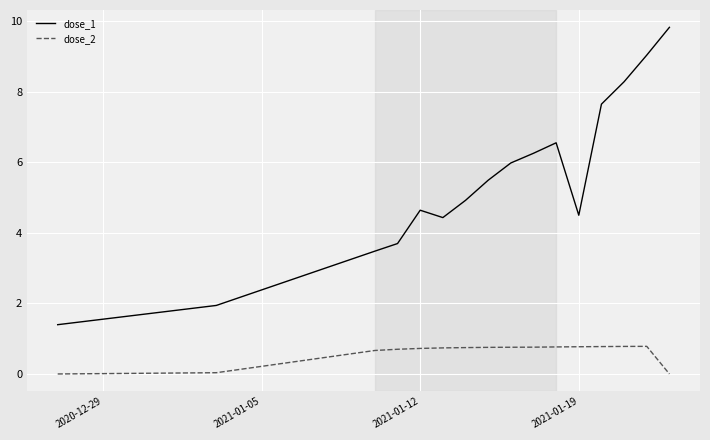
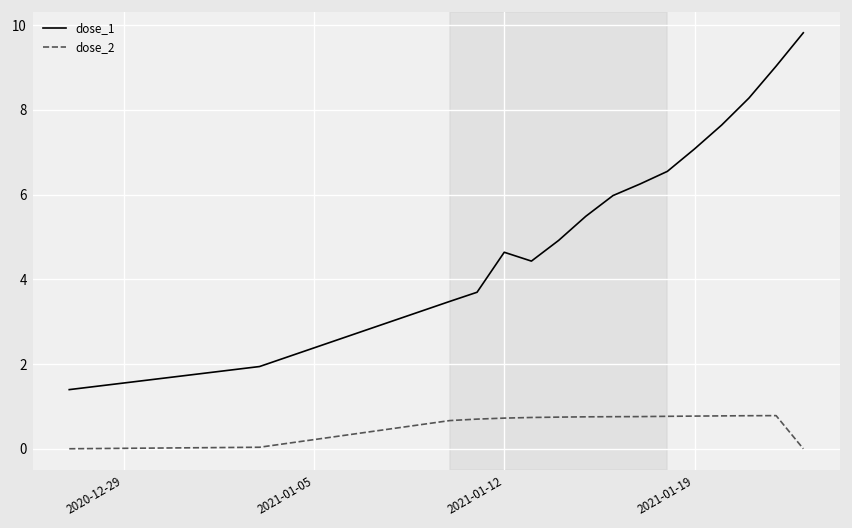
  {
    "dose_1": {
      "2021-01-12": 4.6,
-     "2021-01-19": 4.5
+     "2021-01-19": 7.1
    },
    "dose_2": {
      "2021-01-12": 0.7,
      "2021-01-19": 0.8
    }
  }
